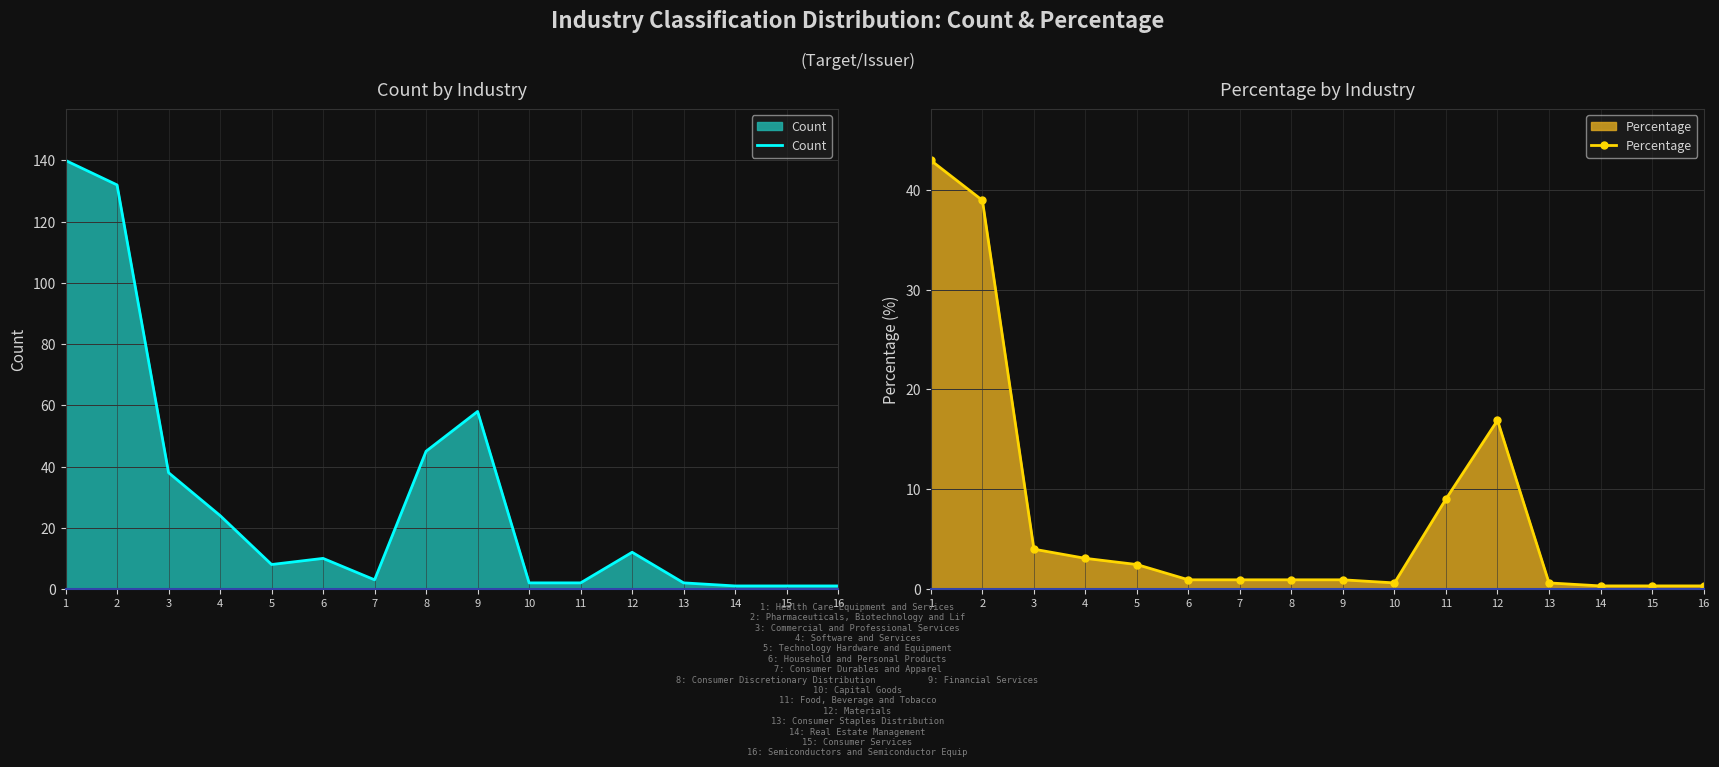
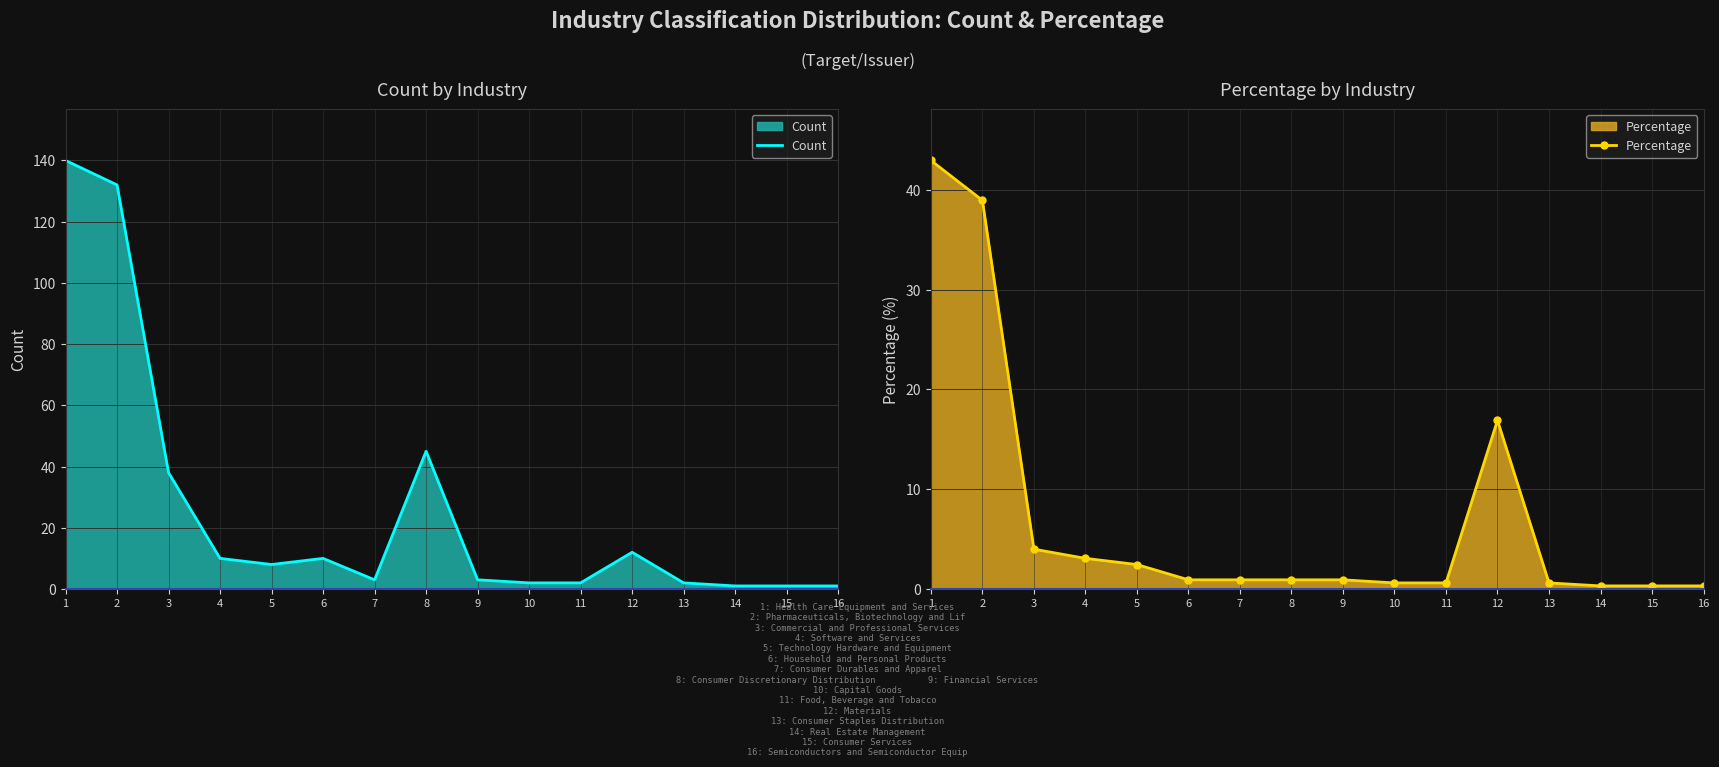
  {
    "Count by Industry": {
      "1": 140,
      "2": 132,
      "3": 38,
-     "4": 24,
+     "4": 10,
      "5": 8,
      "6": 10,
      "7": 3,
      "8": 45,
-     "9": 58,
+     "9": 3,
      "10": 2,
      "11": 2,
      "12": 12,
      "13": 2,
      "14": 1,
      "15": 1,
      "16": 1
    },
    "Percentage by Industry": {
      "1": 43,
      "2": 39,
      "3": 4,
      "4": 3,
      "5": 2,
      "6": 1,
      "7": 1,
      "8": 1,
      "9": 1,
      "10": 1,
-     "11": 9,
+     "11": 1,
      "12": 17,
      "13": 1,
      "14": 0,
      "15": 0,
      "16": 0
    }
  }
